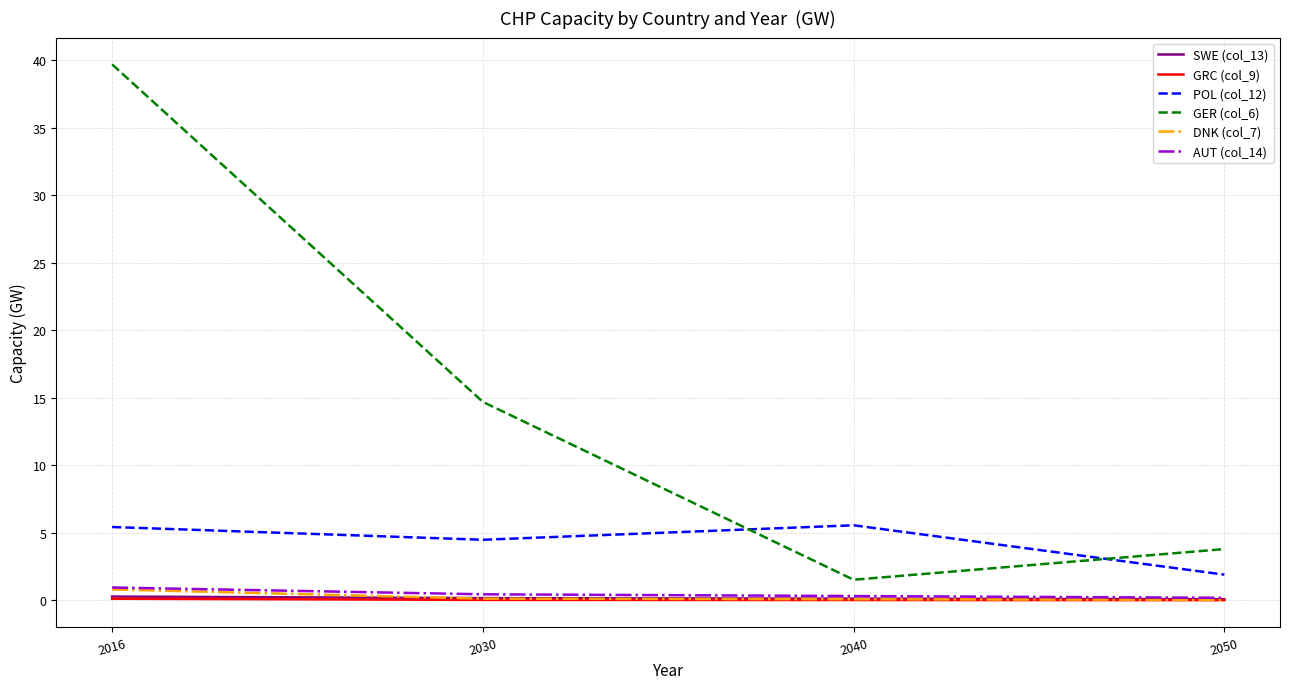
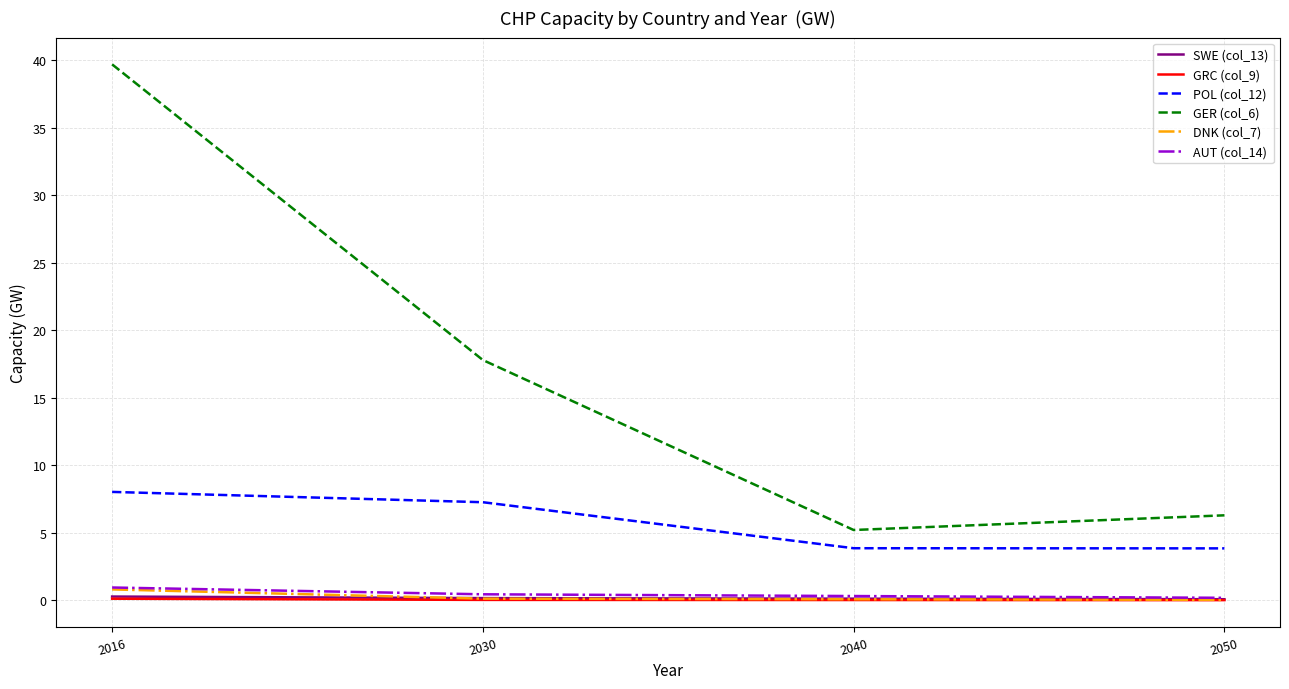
  {
    "POL (col_12)": {
-     "2016": 5.4,
-     "2030": 4.5,
-     "2040": 5.6,
-     "2050": 1.9
+     "2016": 8.0,
+     "2030": 7.3,
+     "2040": 3.9,
+     "2050": 3.9
    },
    "GER (col_6)": {
      "2016": 39.7,
-     "2030": 14.7,
-     "2040": 1.5,
-     "2050": 3.8
+     "2030": 17.8,
+     "2040": 5.2,
+     "2050": 6.3
    },
    "AUT (col_14)": {
      "2030": 0.5,
      "2040": 0.3
    }
  }
